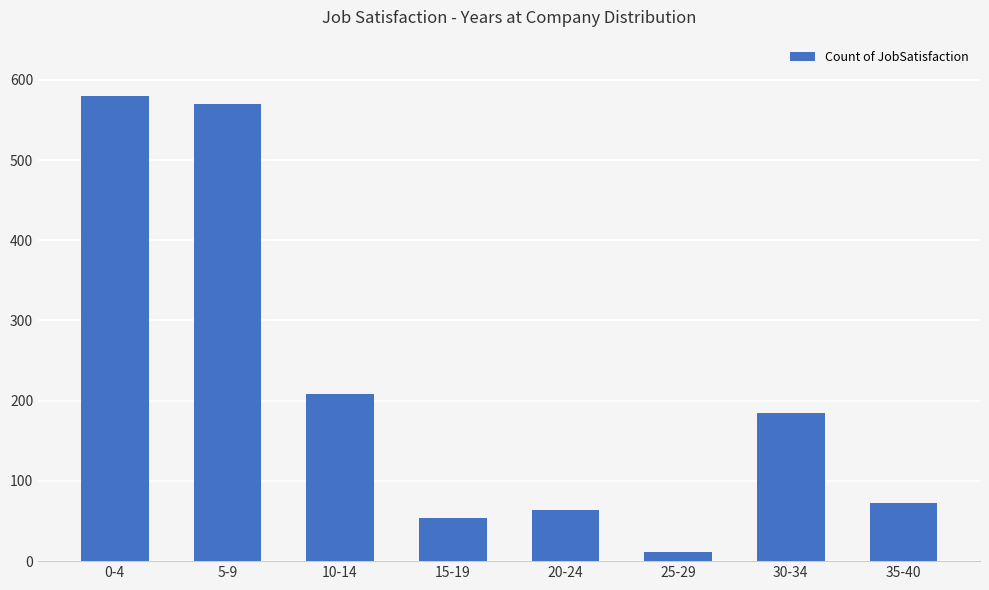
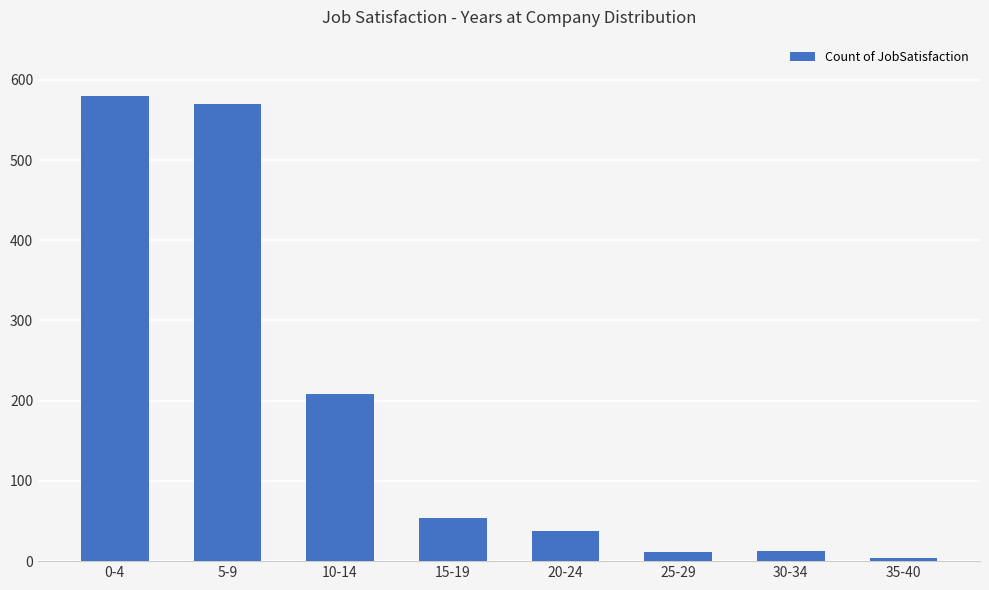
  {
    "0-4": 580,
    "5-9": 570,
    "10-14": 210,
    "15-19": 50,
-   "20-24": 60,
+   "20-24": 40,
    "25-29": 10,
-   "30-34": 190,
-   "35-40": 70
+   "30-34": 10,
+   "35-40": 0
  }
